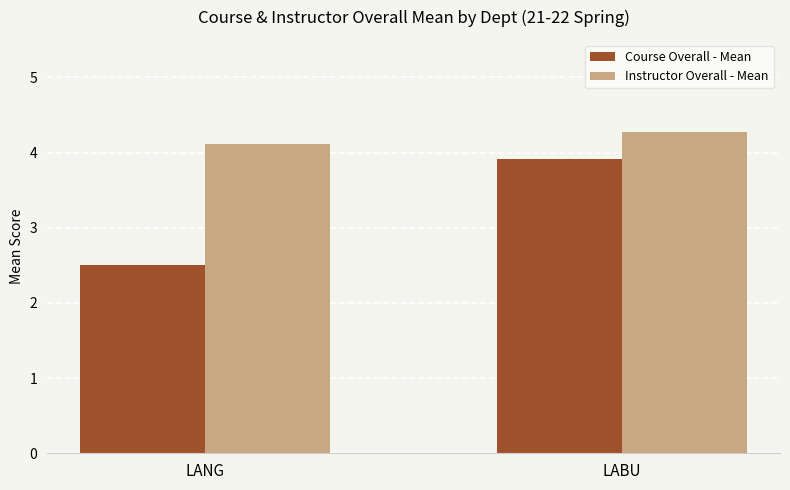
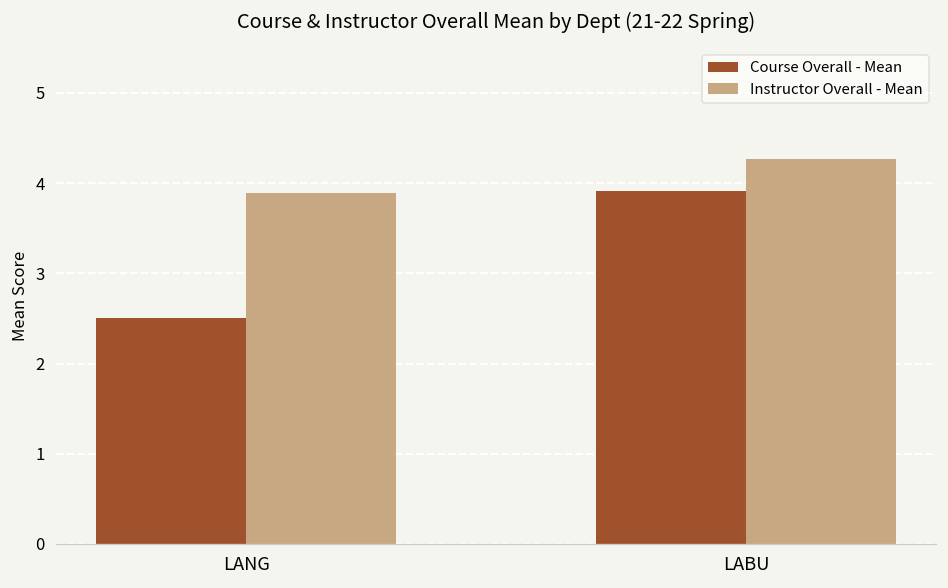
  {
    "Course Overall - Mean": {
      "LANG": 2.5,
      "LABU": 3.9
    },
    "Instructor Overall - Mean": {
-     "LANG": 4.1,
+     "LANG": 3.9,
      "LABU": 4.3
    }
  }
